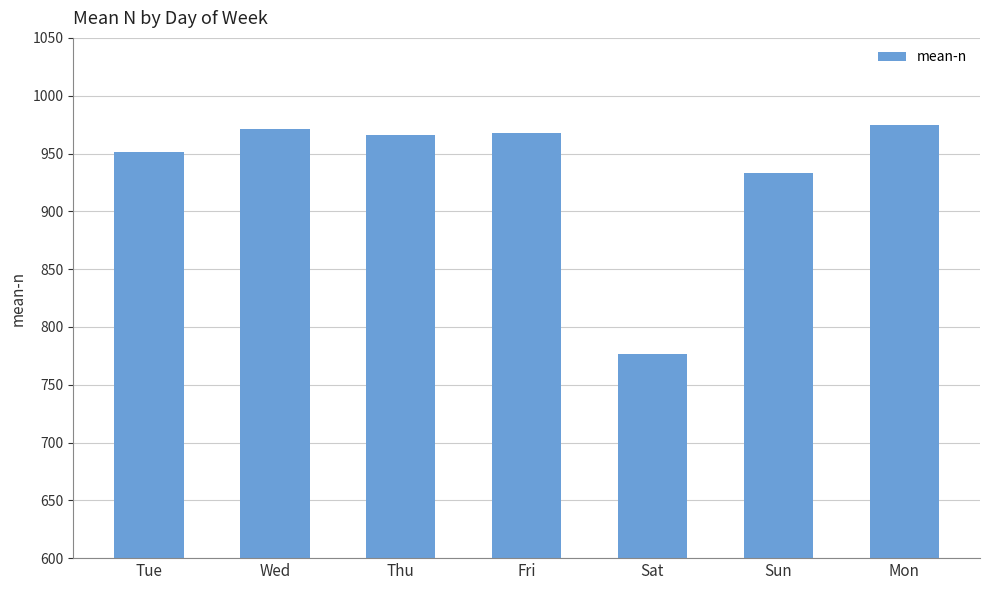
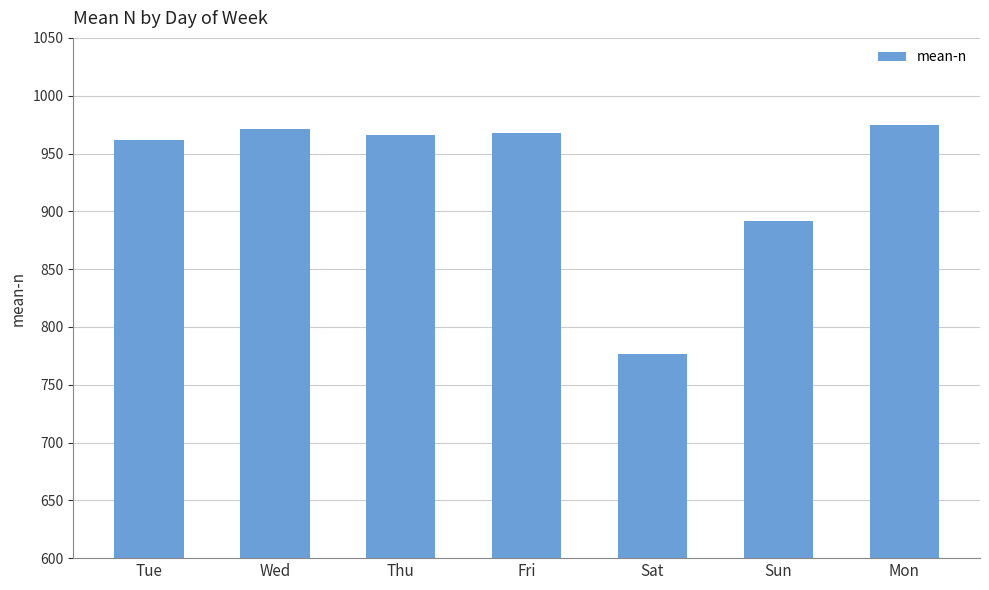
  {
-   "Tue": 951,
+   "Tue": 961,
    "Wed": 972,
    "Thu": 966,
    "Fri": 967,
    "Sat": 776,
-   "Sun": 933,
+   "Sun": 891,
    "Mon": 975
  }
